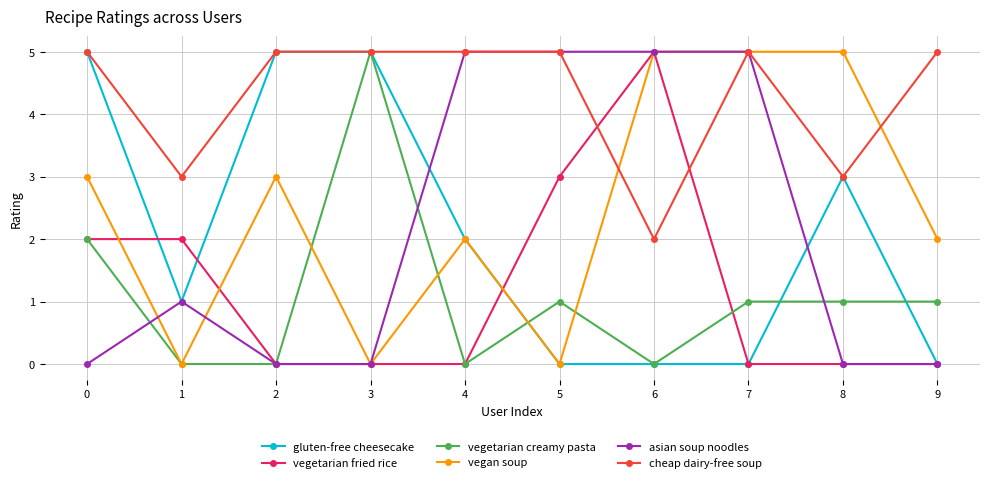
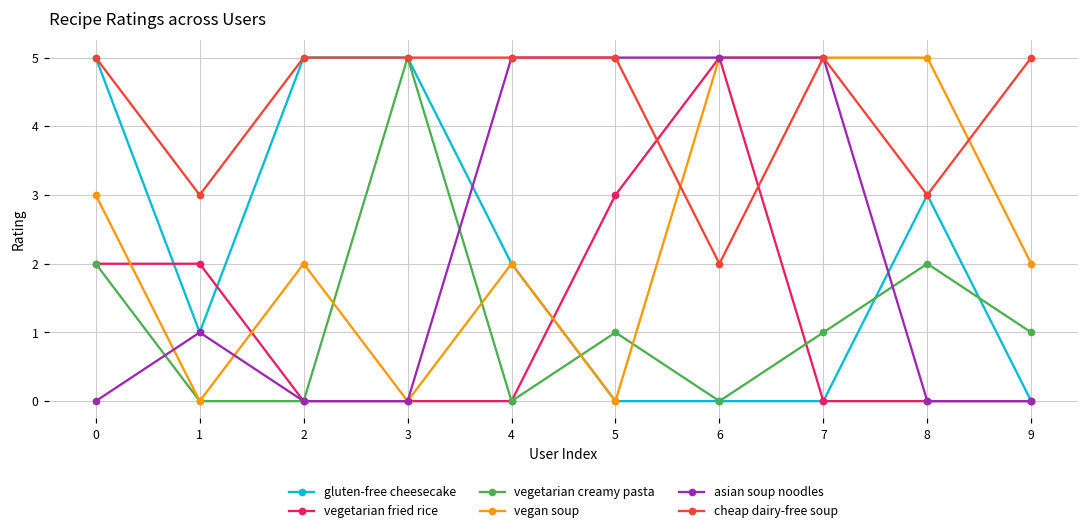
  {
    "vegetarian creamy pasta": {
      "5": 1,
      "7": 1,
-     "8": 1,
+     "8": 2,
      "9": 1
    },
    "vegan soup": {
      "0": 3,
-     "2": 3,
+     "2": 2,
      "8": 5,
      "9": 2
    },
    "asian soup noodles": {
      "0": 0
    }
  }
